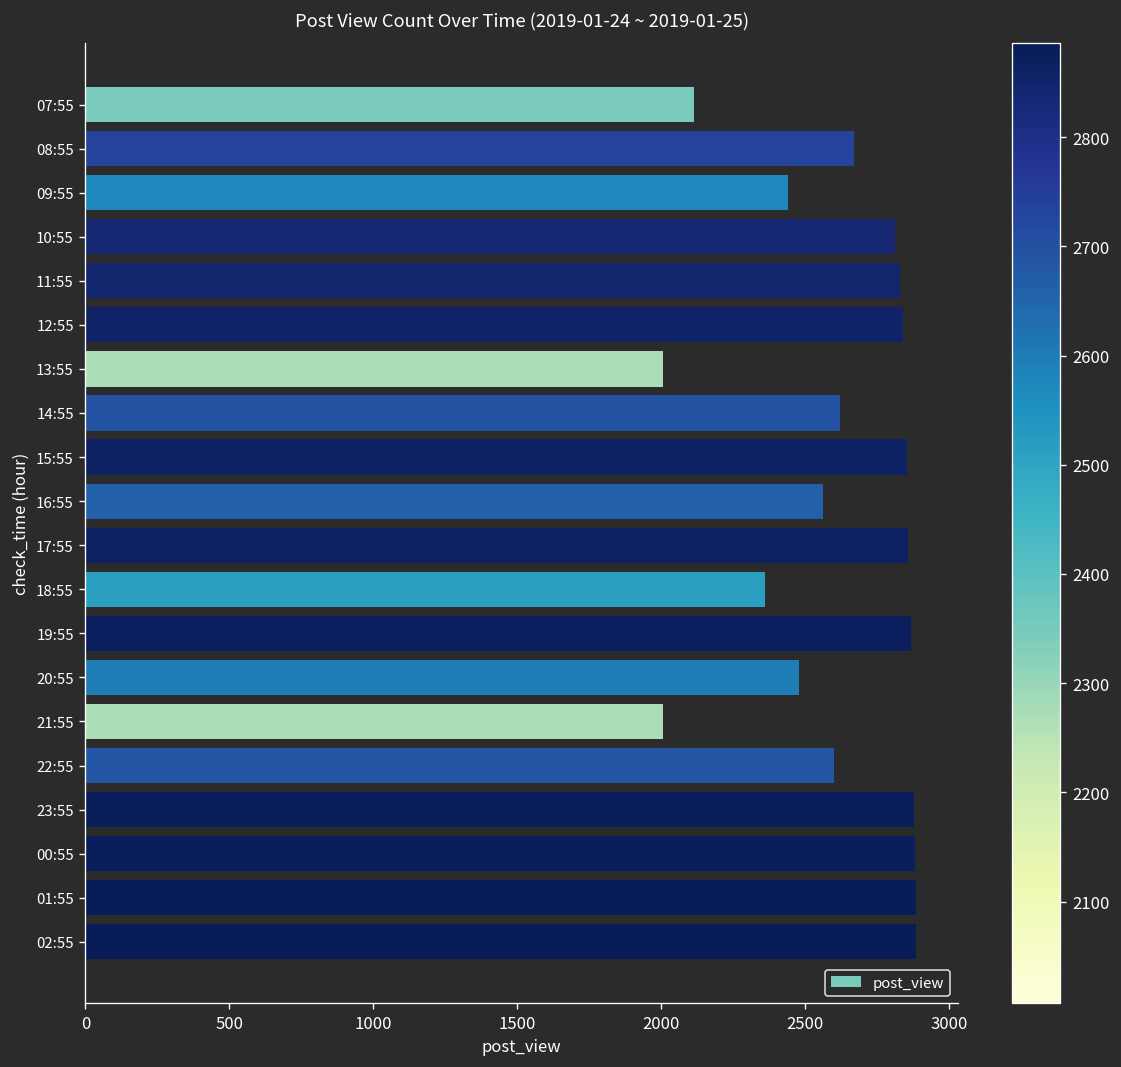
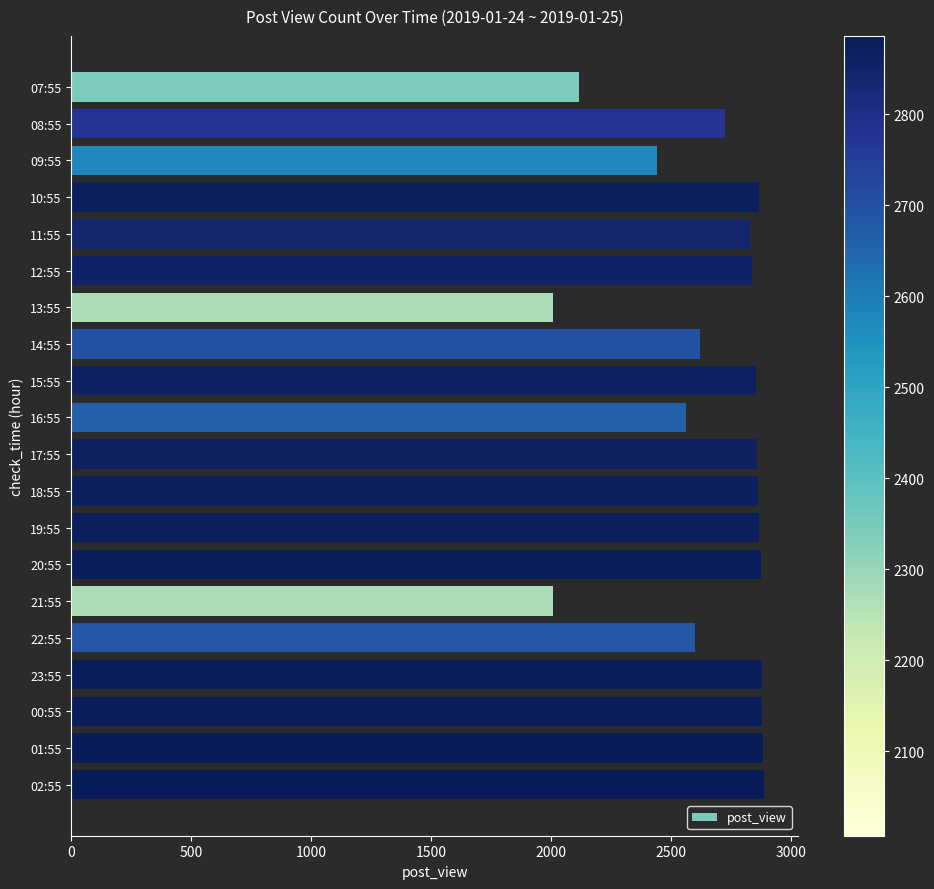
  {
    "07:55": 2120,
-   "08:55": 2670,
+   "08:55": 2730,
    "09:55": 2440,
-   "10:55": 2810,
+   "10:55": 2870,
    "11:55": 2830,
    "12:55": 2840,
    "13:55": 2010,
    "14:55": 2620,
    "15:55": 2860,
    "16:55": 2560,
    "17:55": 2860,
-   "18:55": 2360,
+   "18:55": 2860,
    "19:55": 2870,
-   "20:55": 2480,
+   "20:55": 2870,
    "21:55": 2010,
    "22:55": 2600,
    "23:55": 2880,
    "00:55": 2880,
    "01:55": 2880,
    "02:55": 2890
  }
